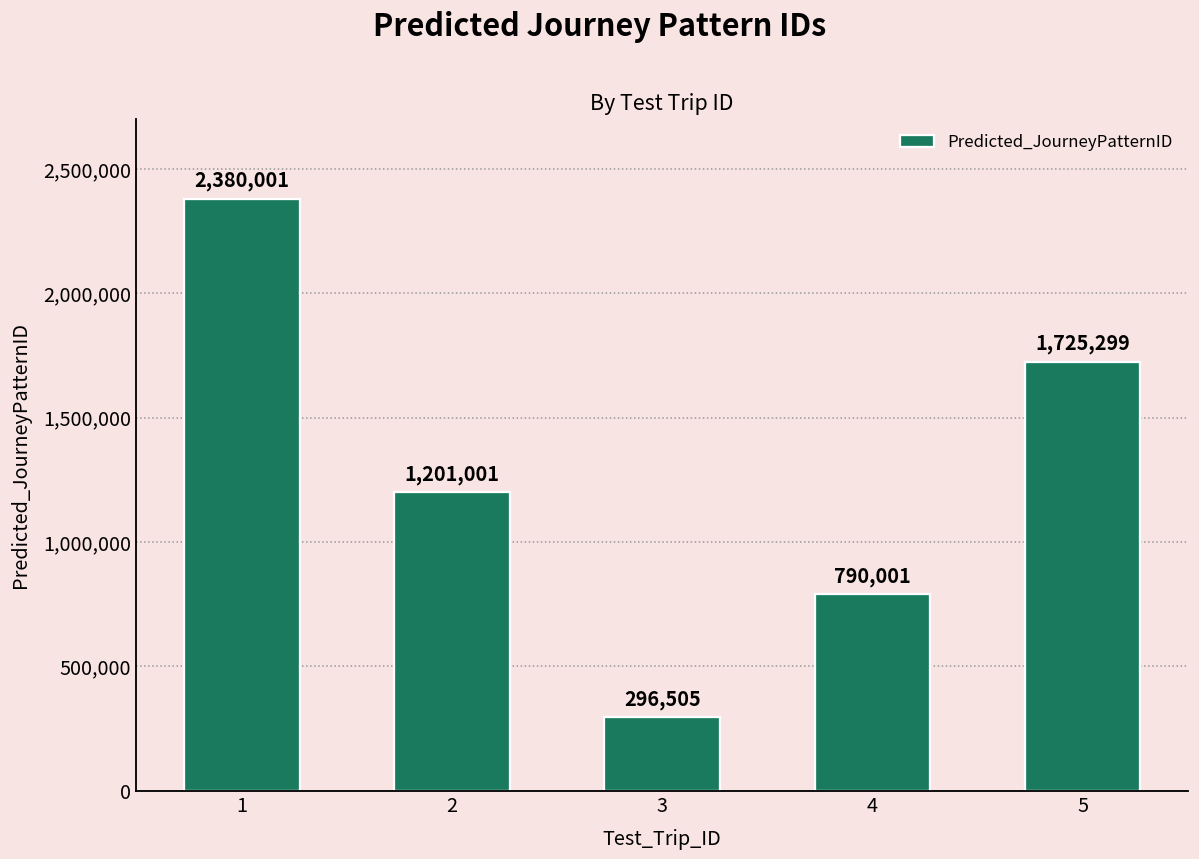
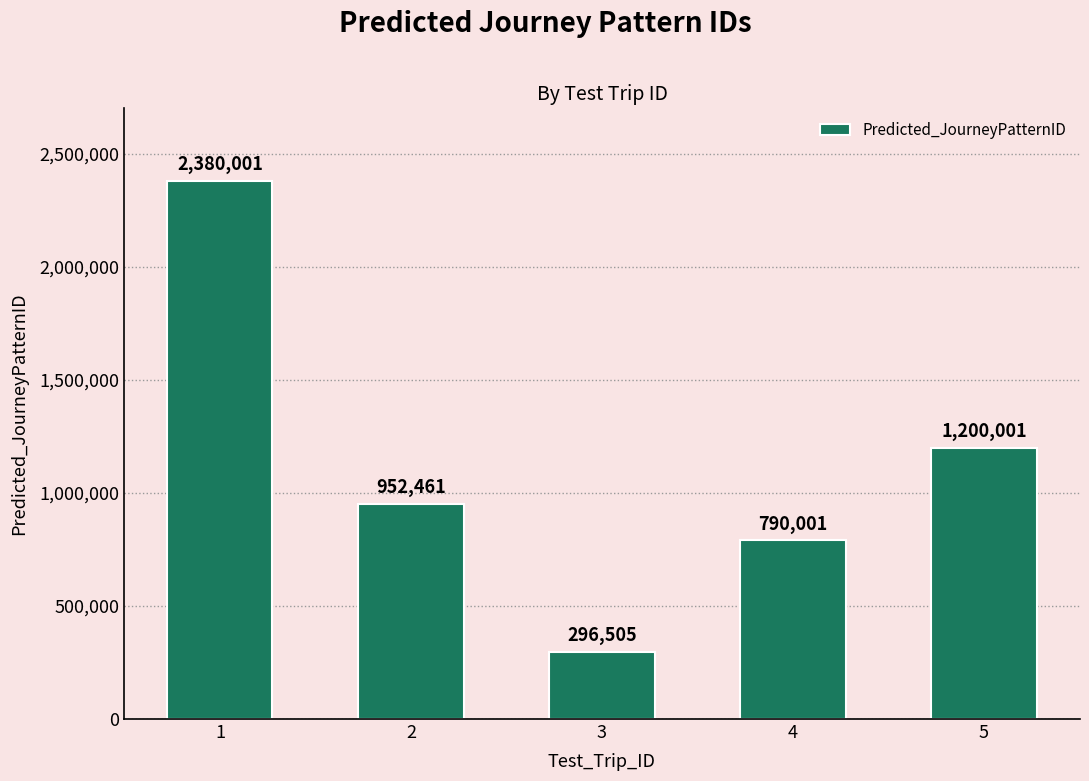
  {
    "1": "2,380,001",
-   "2": "1,201,001",
+   "2": "952,461",
    "3": "296,505",
    "4": "790,001",
-   "5": "1,725,299"
+   "5": "1,200,001"
  }
